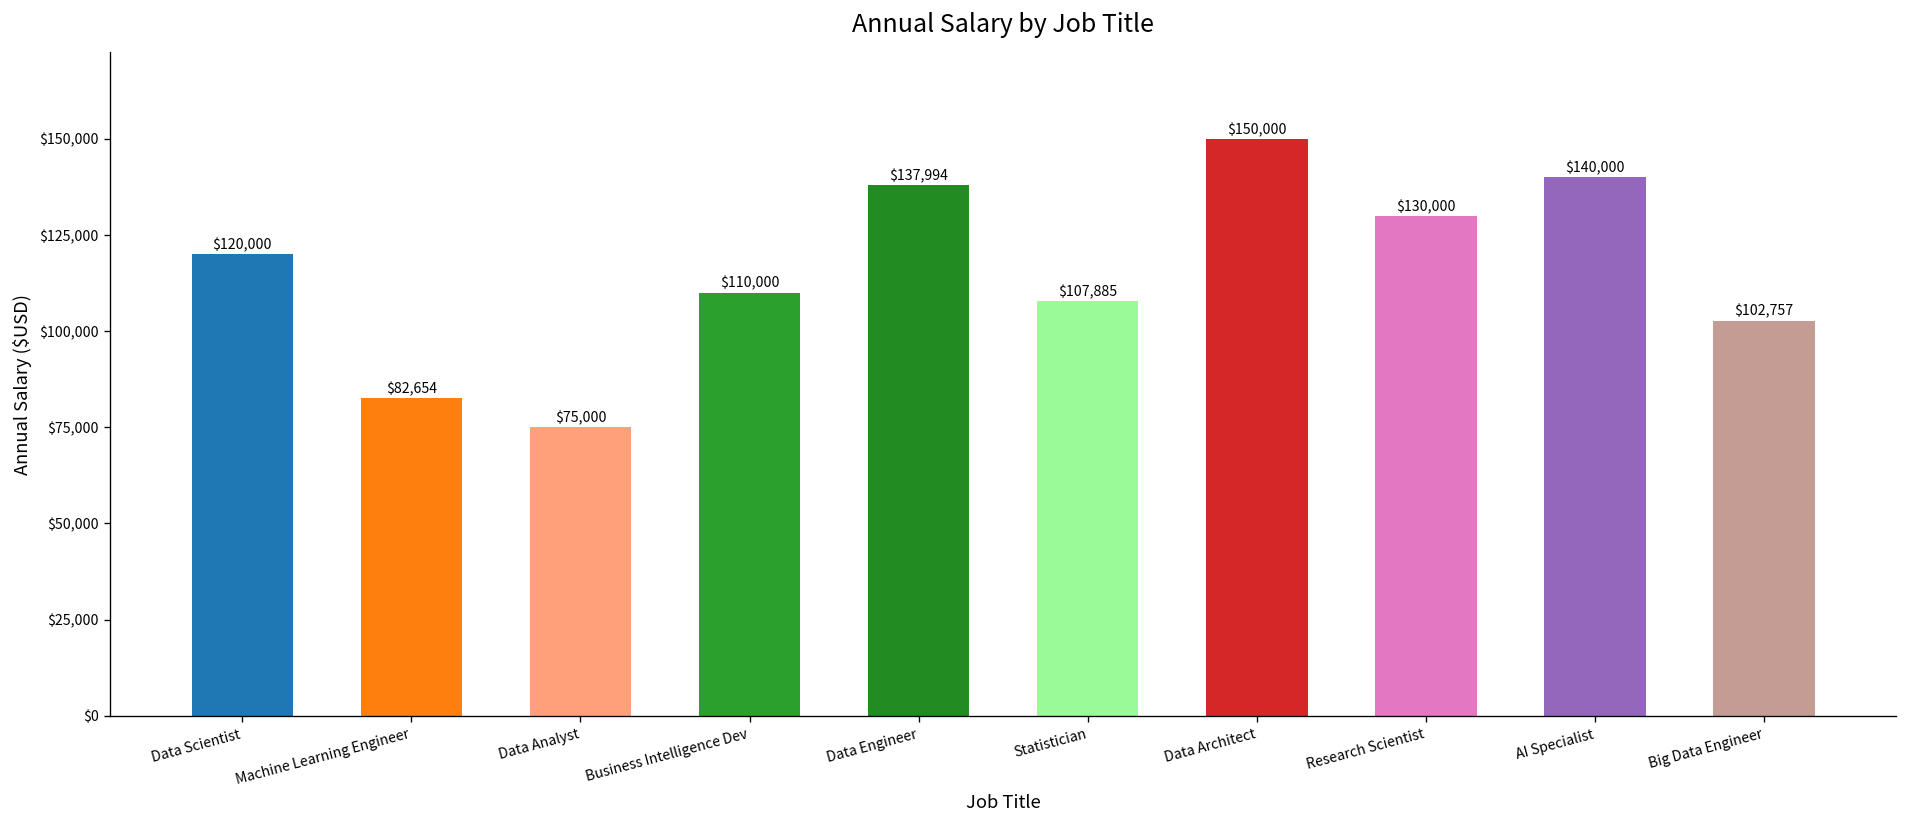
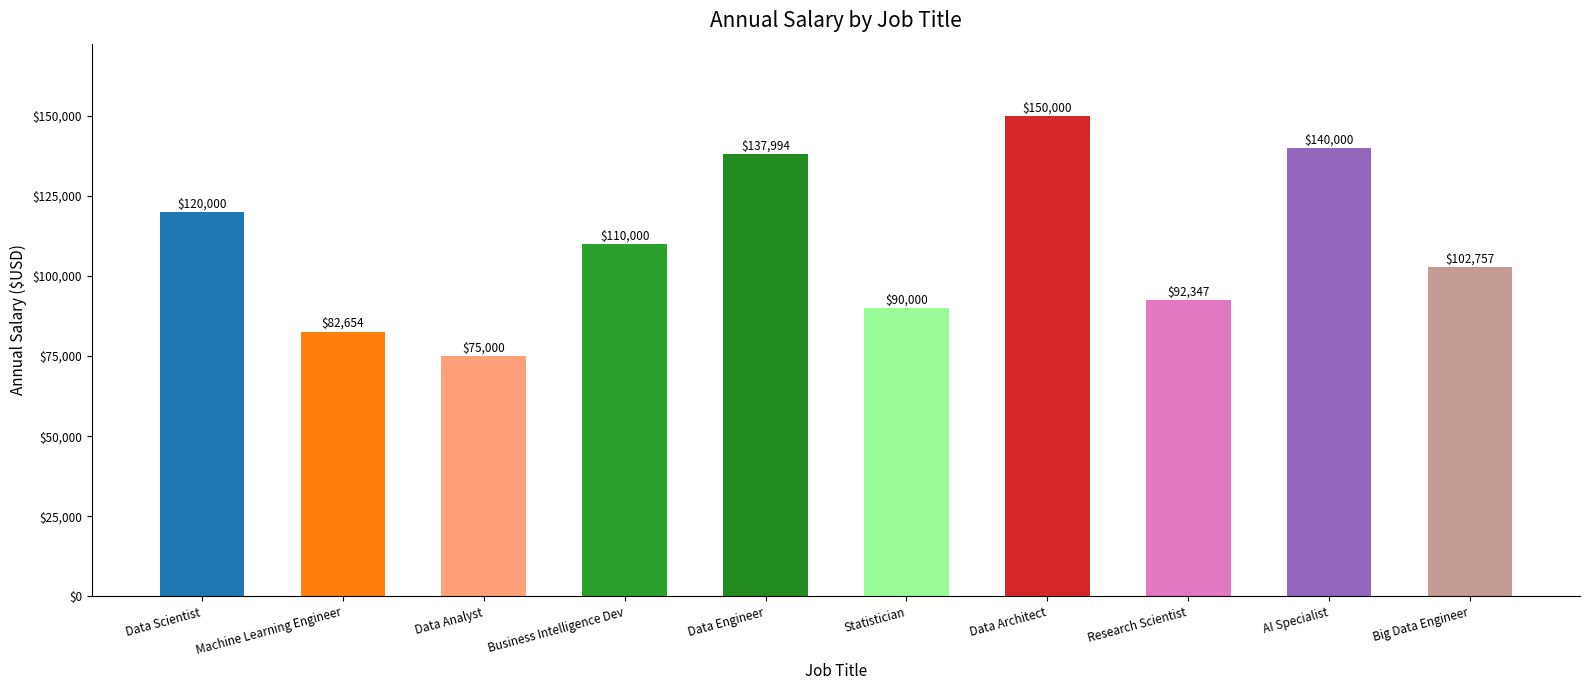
  {
    "Data Scientist": "$120,000",
    "Machine Learning Engineer": "$82,654",
    "Data Analyst": "$75,000",
    "Business Intelligence Dev": "$110,000",
    "Data Engineer": "$137,994",
-   "Statistician": "$107,885",
+   "Statistician": "$90,000",
    "Data Architect": "$150,000",
-   "Research Scientist": "$130,000",
+   "Research Scientist": "$92,347",
    "AI Specialist": "$140,000",
    "Big Data Engineer": "$102,757"
  }
